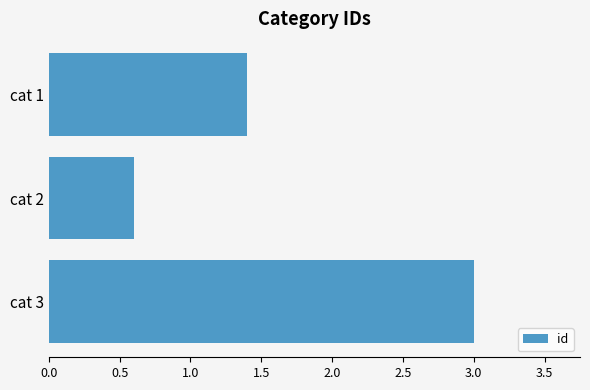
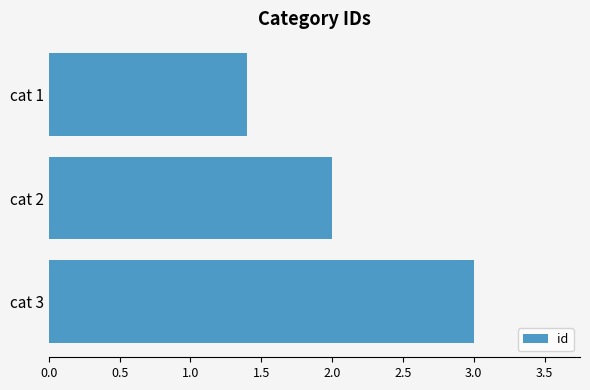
  {
    "cat 1": 1.4,
-   "cat 2": 0.6,
+   "cat 2": 2.0,
    "cat 3": 3.0
  }
